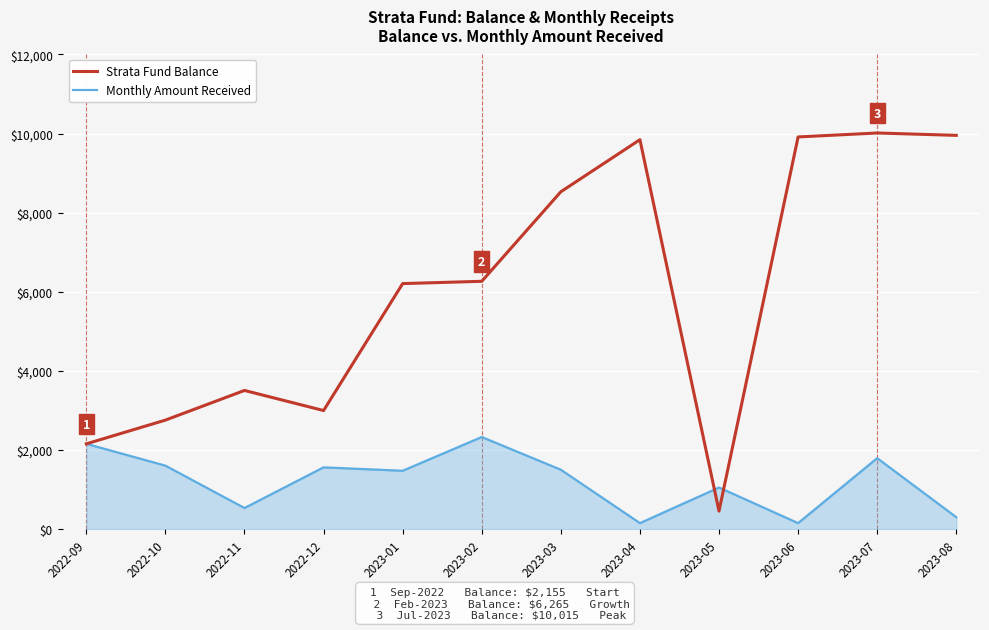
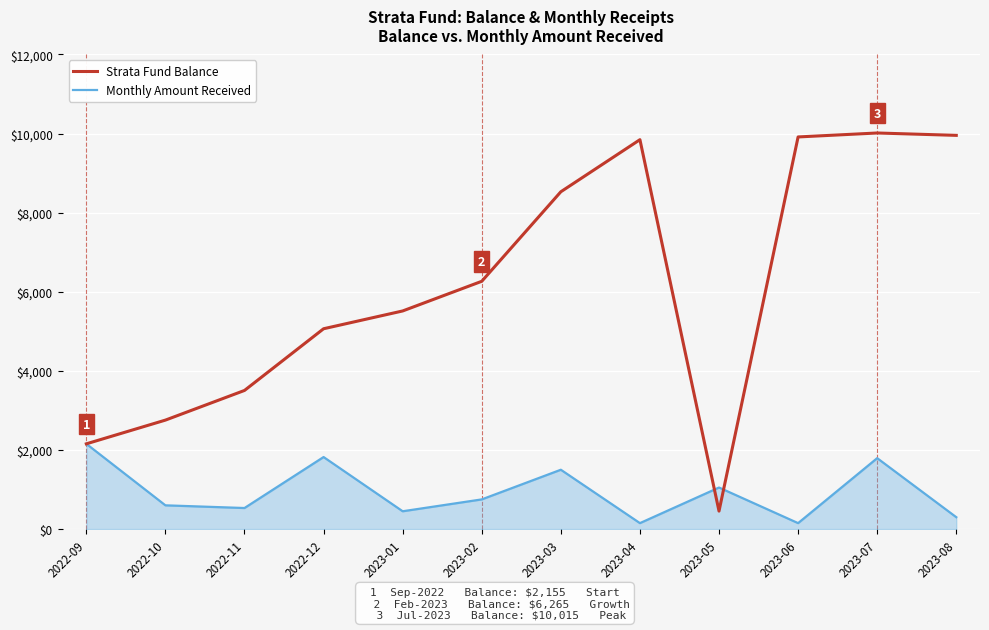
  {
    "Strata Fund Balance": {
      "2022-10": "$2,800",
      "2022-11": "$3,500",
-     "2022-12": "$3,000",
-     "2023-01": "$6,200",
+     "2022-12": "$5,100",
+     "2023-01": "$5,500",
      "2023-03": "$8,500",
      "2023-04": "$9,800",
      "2023-05": "$500",
      "2023-06": "$9,900",
      "2023-08": "$10,000"
    },
    "Monthly Amount Received": {
-     "2022-10": "$1,600",
+     "2022-10": "$600",
      "2022-11": "$500",
-     "2022-12": "$1,600",
-     "2023-01": "$1,500",
-     "2023-02": "$2,300",
+     "2022-12": "$1,800",
+     "2023-01": "$500",
+     "2023-02": "$800",
      "2023-03": "$1,500",
      "2023-04": "$200",
      "2023-05": "$1,100",
      "2023-06": "$200",
      "2023-07": "$1,800",
      "2023-08": "$300"
    }
  }
